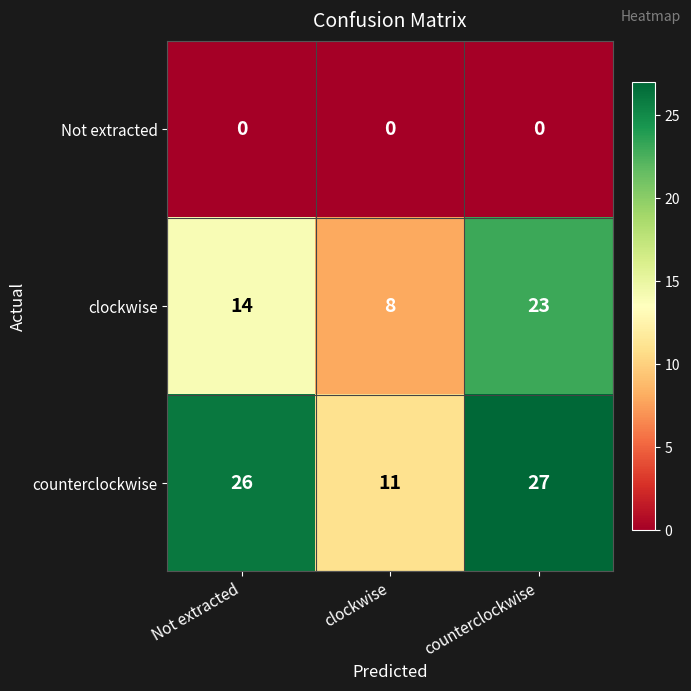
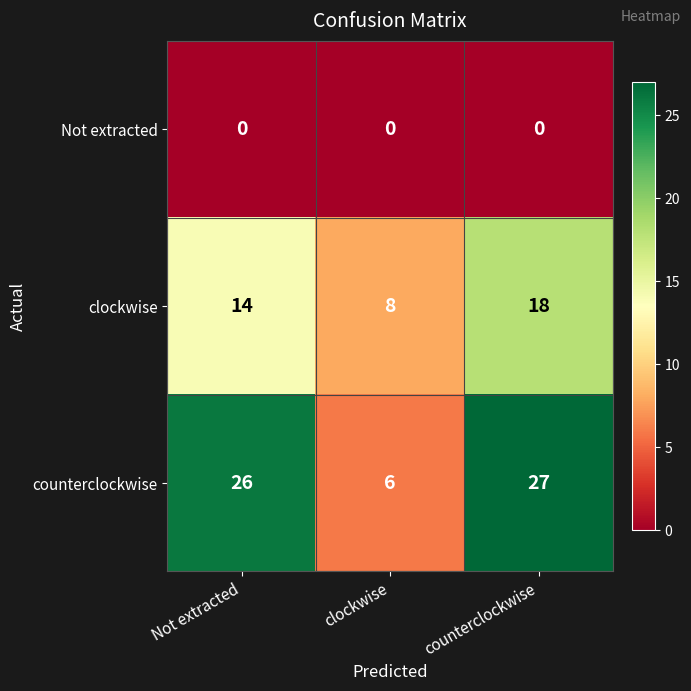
  {
    "Not extracted": {
      "Not extracted": 0,
      "clockwise": 0,
      "counterclockwise": 0
    },
    "clockwise": {
      "Not extracted": 14,
      "clockwise": 8,
-     "counterclockwise": 23
+     "counterclockwise": 18
    },
    "counterclockwise": {
      "Not extracted": 26,
-     "clockwise": 11,
+     "clockwise": 6,
      "counterclockwise": 27
    }
  }
